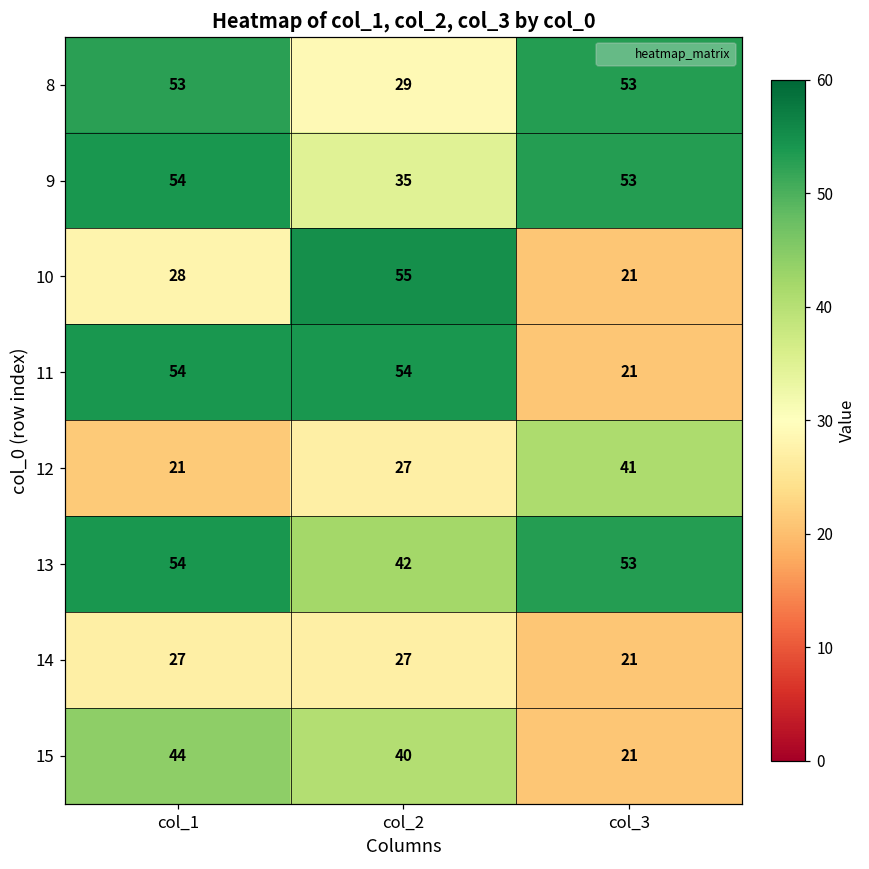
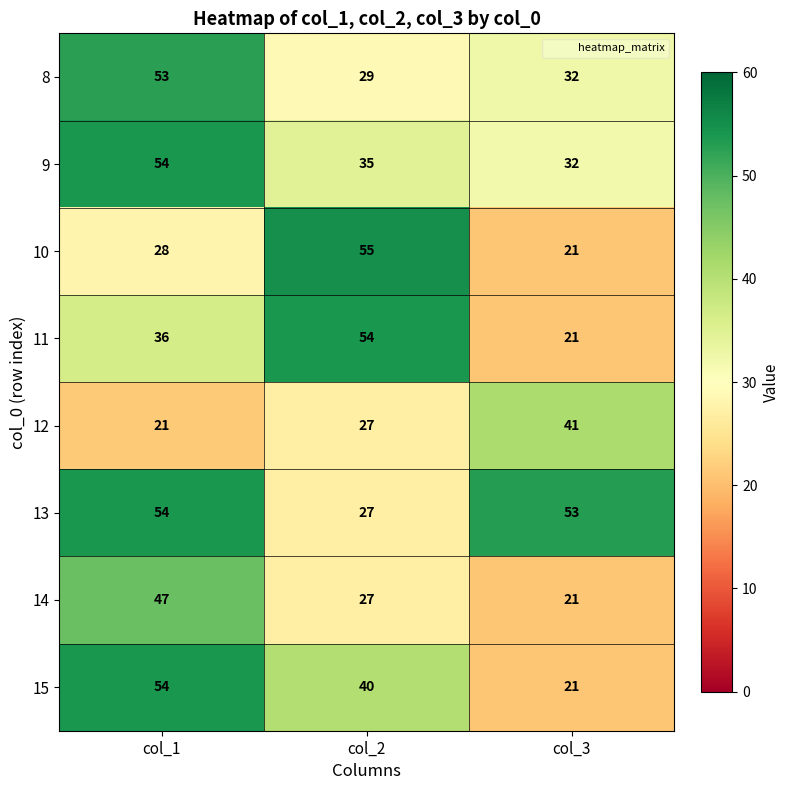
  {
    "8": {
      "col_1": 53,
      "col_2": 29,
-     "col_3": 53
+     "col_3": 32
    },
    "9": {
      "col_1": 54,
      "col_2": 35,
-     "col_3": 53
+     "col_3": 32
    },
    "10": {
      "col_1": 28,
      "col_2": 55,
      "col_3": 21
    },
    "11": {
-     "col_1": 54,
+     "col_1": 36,
      "col_2": 54,
      "col_3": 21
    },
    "12": {
      "col_1": 21,
      "col_2": 27,
      "col_3": 41
    },
    "13": {
      "col_1": 54,
-     "col_2": 42,
+     "col_2": 27,
      "col_3": 53
    },
    "14": {
-     "col_1": 27,
+     "col_1": 47,
      "col_2": 27,
      "col_3": 21
    },
    "15": {
-     "col_1": 44,
+     "col_1": 54,
      "col_2": 40,
      "col_3": 21
    }
  }
